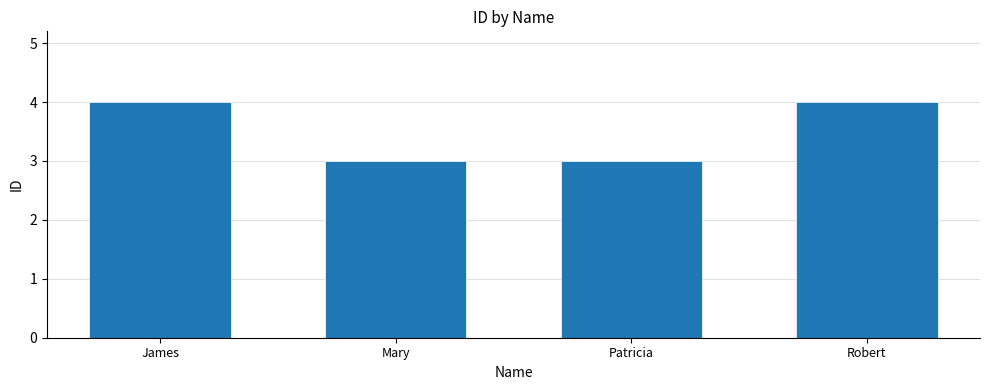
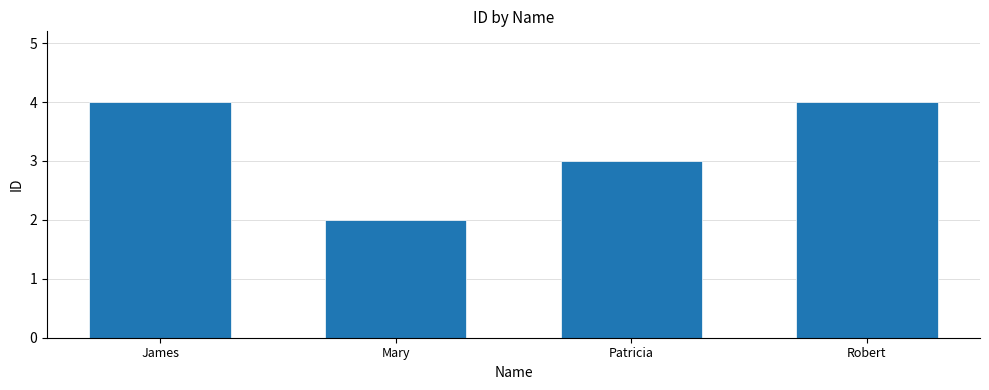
  {
    "James": 4,
-   "Mary": 3,
+   "Mary": 2,
    "Patricia": 3,
    "Robert": 4
  }
